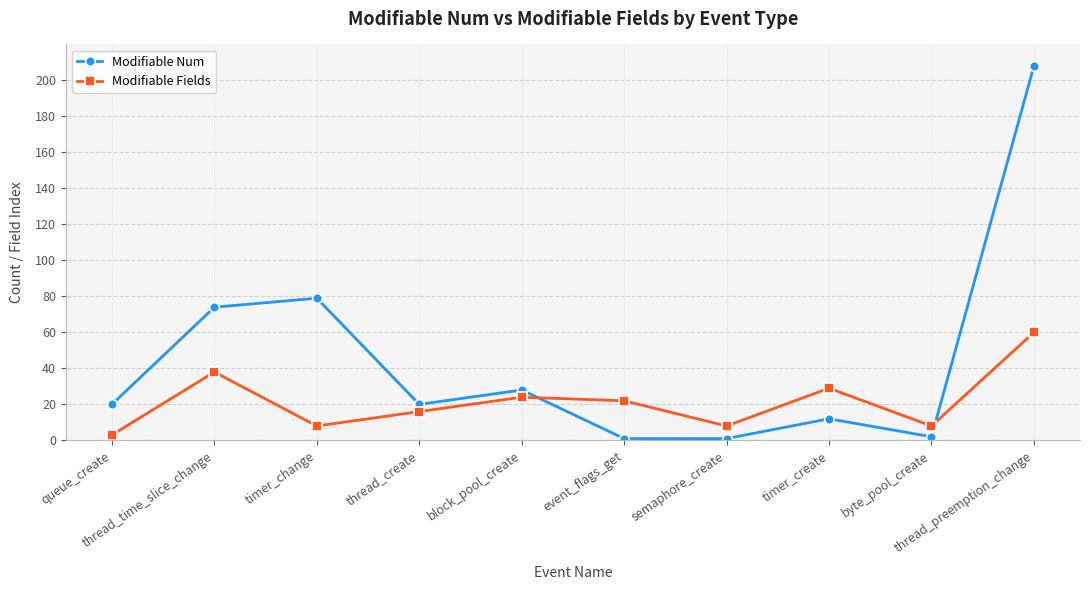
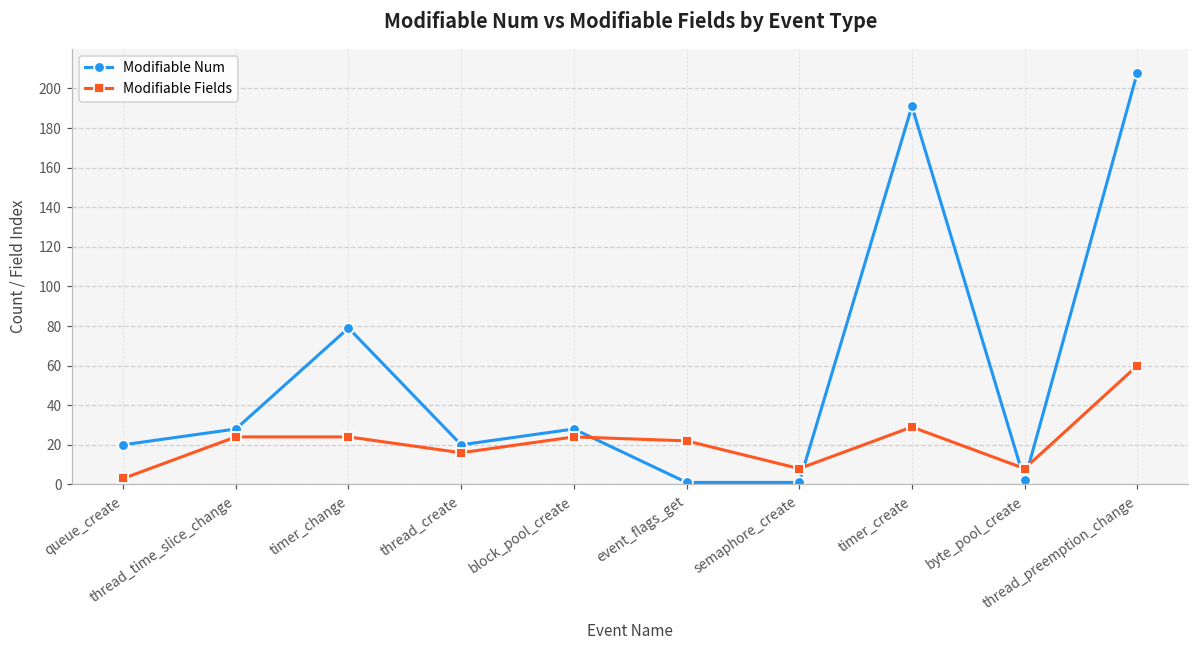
  {
    "Modifiable Num": {
      "queue_create": 20,
-     "thread_time_slice_change": 74,
+     "thread_time_slice_change": 28,
      "timer_change": 79,
      "thread_create": 20,
      "block_pool_create": 28,
      "event_flags_get": 1,
      "semaphore_create": 1,
-     "timer_create": 12,
+     "timer_create": 191,
      "byte_pool_create": 2,
      "thread_preemption_change": 208
    },
    "Modifiable Fields": {
      "queue_create": 3,
-     "thread_time_slice_change": 38,
-     "timer_change": 8,
+     "thread_time_slice_change": 24,
+     "timer_change": 24,
      "thread_create": 16,
      "block_pool_create": 24,
      "event_flags_get": 22,
      "semaphore_create": 8,
      "timer_create": 29,
      "byte_pool_create": 8,
      "thread_preemption_change": 60
    }
  }
